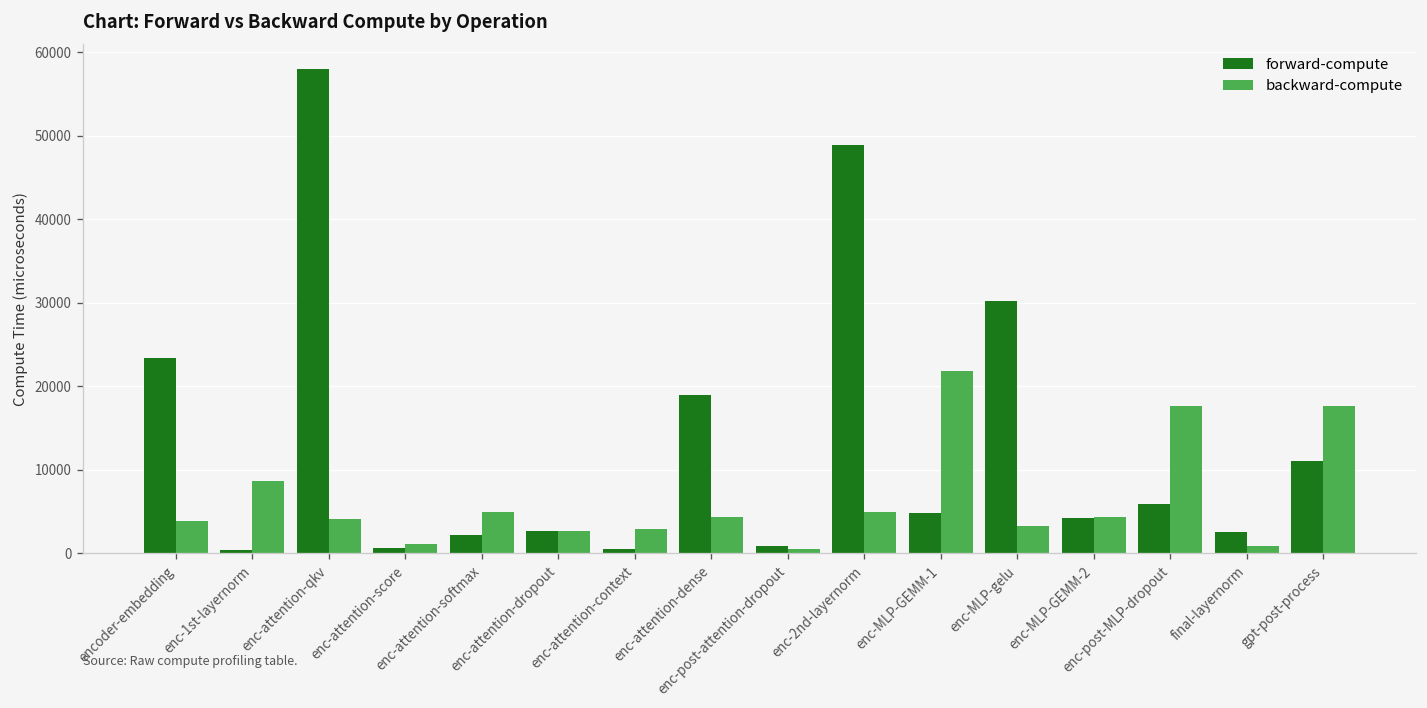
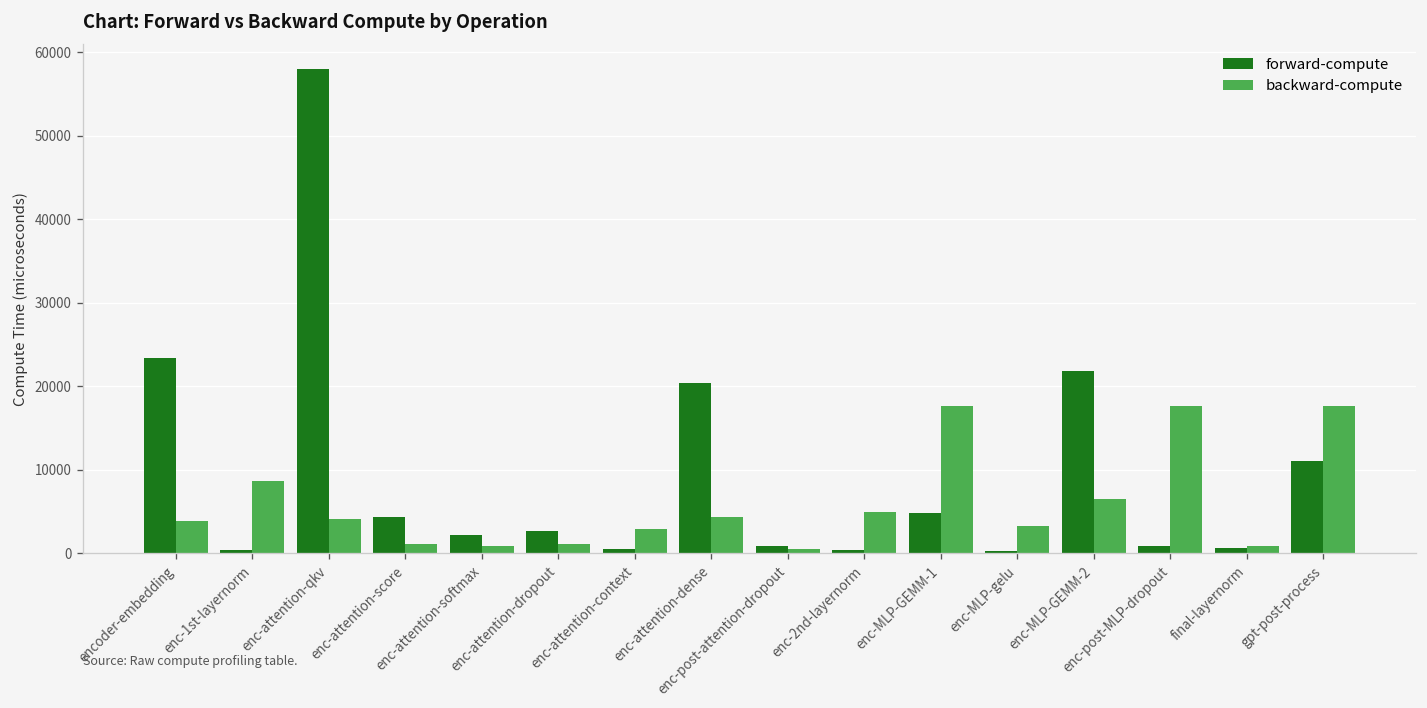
  {
    "forward-compute": {
      "encoder-embedding": 23000,
      "enc-1st-layernorm": 0,
      "enc-attention-qkv": 58000,
-     "enc-attention-score": 1000,
+     "enc-attention-score": 4000,
      "enc-attention-softmax": 2000,
      "enc-attention-dropout": 3000,
      "enc-attention-context": 1000,
-     "enc-attention-dense": 19000,
+     "enc-attention-dense": 20000,
      "enc-post-attention-dropout": 1000,
-     "enc-2nd-layernorm": 49000,
+     "enc-2nd-layernorm": 0,
      "enc-MLP-GEMM-1": 5000,
-     "enc-MLP-gelu": 30000,
-     "enc-MLP-GEMM-2": 4000,
-     "enc-post-MLP-dropout": 6000,
-     "final-layernorm": 3000,
+     "enc-MLP-gelu": 0,
+     "enc-MLP-GEMM-2": 22000,
+     "enc-post-MLP-dropout": 1000,
+     "final-layernorm": 1000,
      "gpt-post-process": 11000
    },
    "backward-compute": {
      "encoder-embedding": 4000,
      "enc-1st-layernorm": 9000,
      "enc-attention-qkv": 4000,
      "enc-attention-score": 1000,
-     "enc-attention-softmax": 5000,
-     "enc-attention-dropout": 3000,
+     "enc-attention-softmax": 1000,
+     "enc-attention-dropout": 1000,
      "enc-attention-context": 3000,
      "enc-attention-dense": 4000,
      "enc-post-attention-dropout": 0,
      "enc-2nd-layernorm": 5000,
-     "enc-MLP-GEMM-1": 22000,
+     "enc-MLP-GEMM-1": 18000,
      "enc-MLP-gelu": 3000,
-     "enc-MLP-GEMM-2": 4000,
+     "enc-MLP-GEMM-2": 6000,
      "enc-post-MLP-dropout": 18000,
      "final-layernorm": 1000,
      "gpt-post-process": 18000
    }
  }
